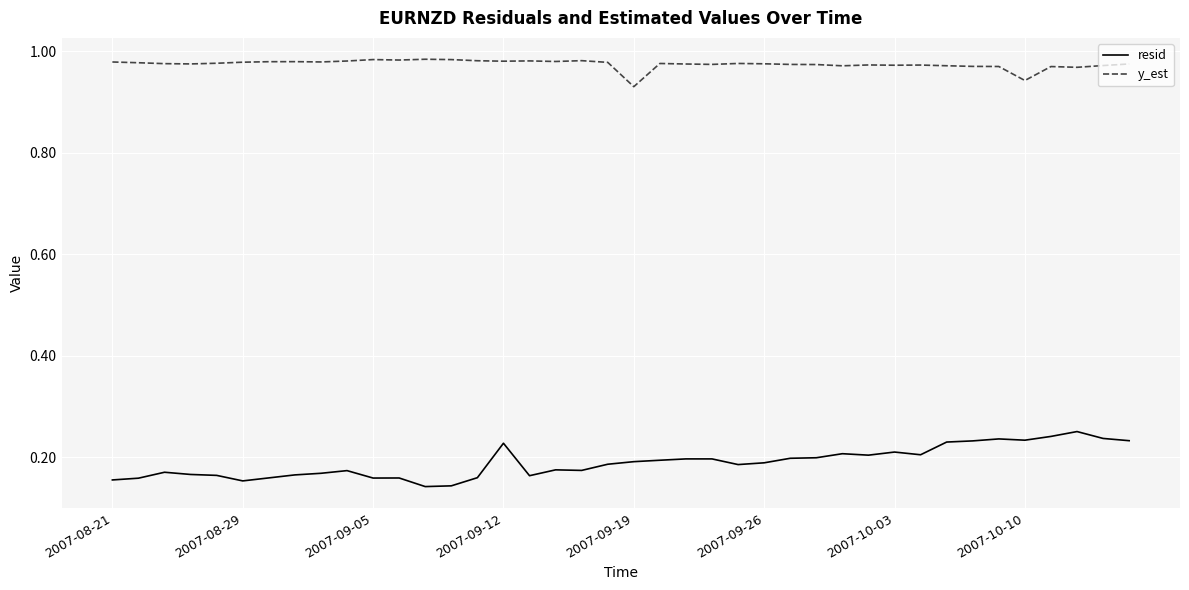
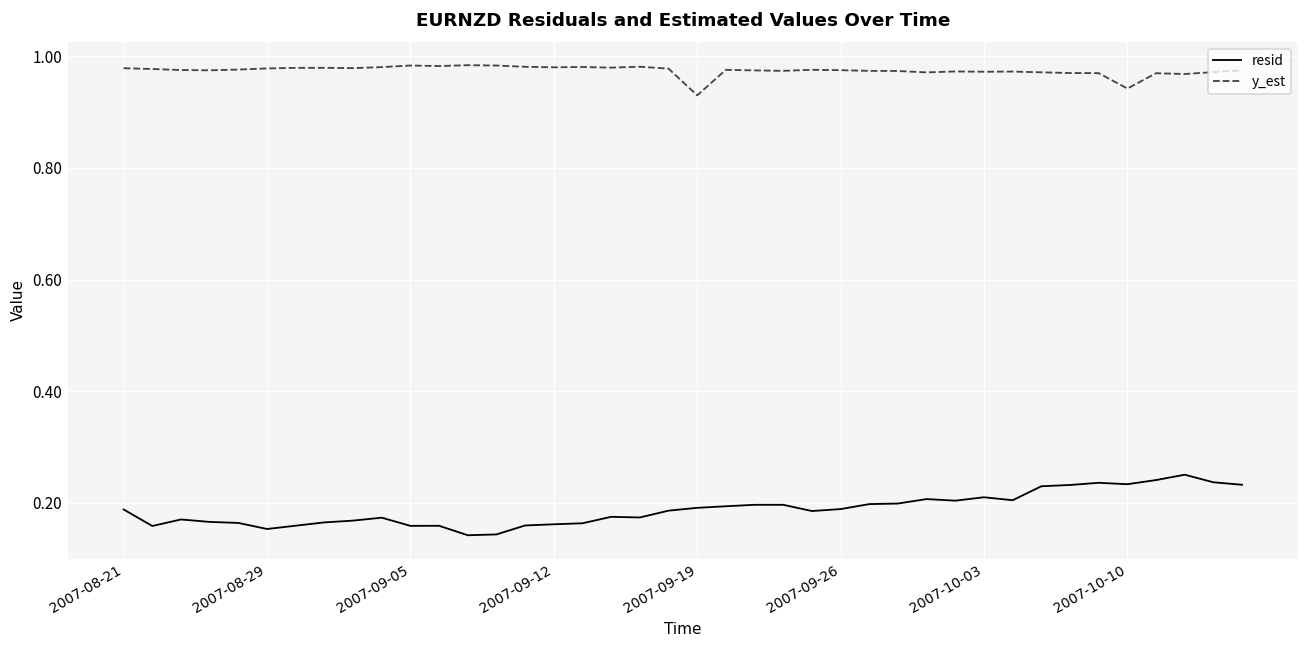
  {
    "resid": {
-     "2007-08-21": 0.15,
+     "2007-08-21": 0.19,
      "2007-08-29": 0.15,
      "2007-09-05": 0.16,
-     "2007-09-12": 0.23,
+     "2007-09-12": 0.16,
      "2007-09-19": 0.19,
      "2007-09-26": 0.19,
      "2007-10-03": 0.21,
      "2007-10-10": 0.23
    },
    "y_est": {
      "2007-08-21": 0.98,
      "2007-08-29": 0.98,
      "2007-09-05": 0.98,
      "2007-09-12": 0.98,
      "2007-09-19": 0.93,
      "2007-09-26": 0.98,
      "2007-10-03": 0.97,
      "2007-10-10": 0.94
    }
  }
